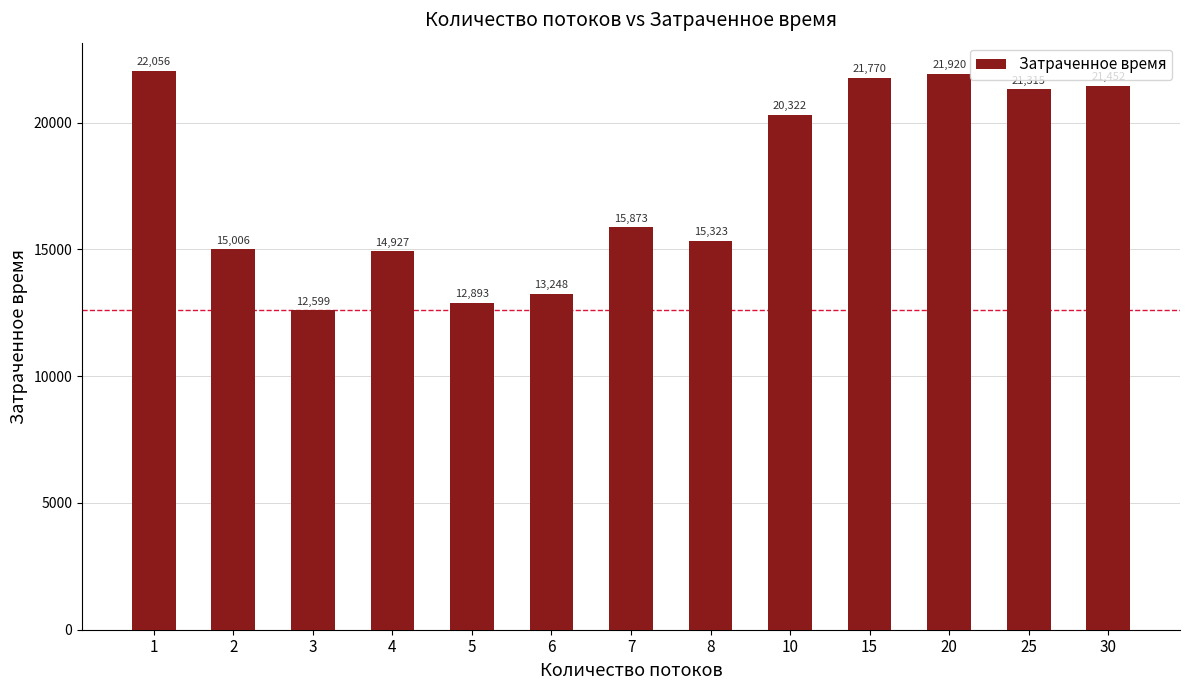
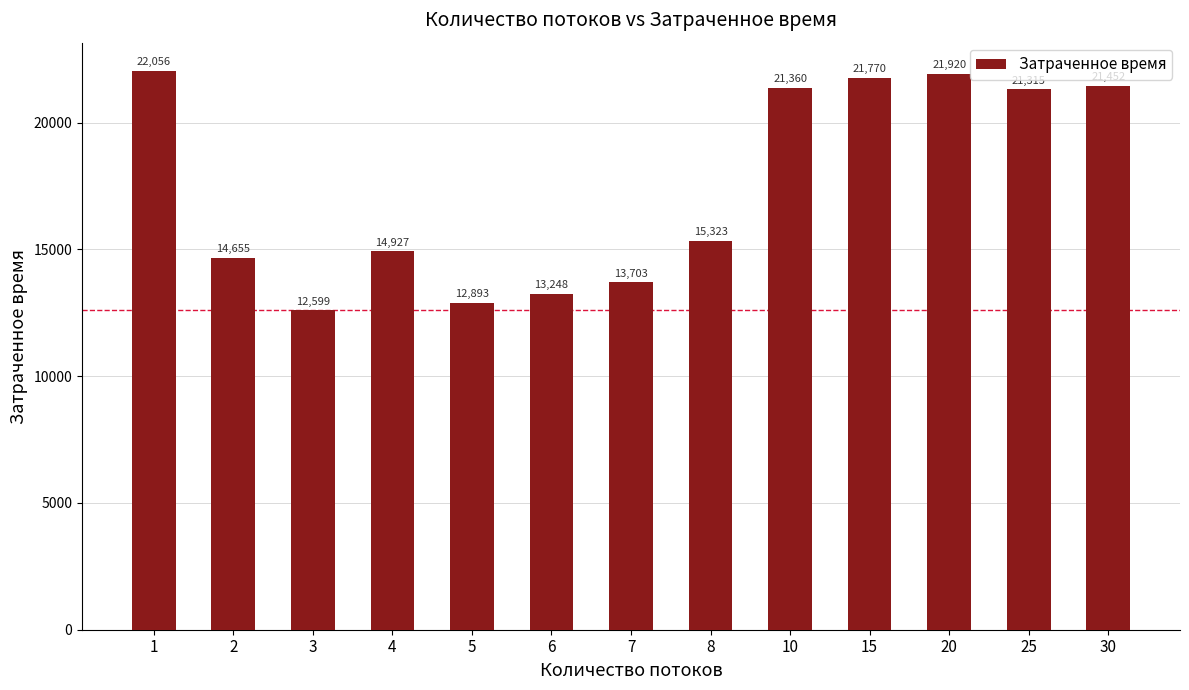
  {
    "1": "22,056",
-   "2": "15,006",
+   "2": "14,655",
    "3": "12,599",
    "4": "14,927",
    "5": "12,893",
    "6": "13,248",
-   "7": "15,873",
+   "7": "13,703",
    "8": "15,323",
-   "10": "20,322",
+   "10": "21,360",
    "15": "21,770",
    "20": "21,920"
  }
